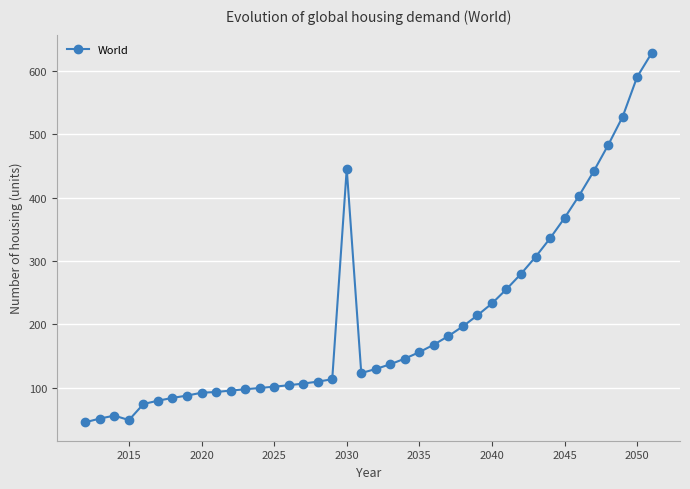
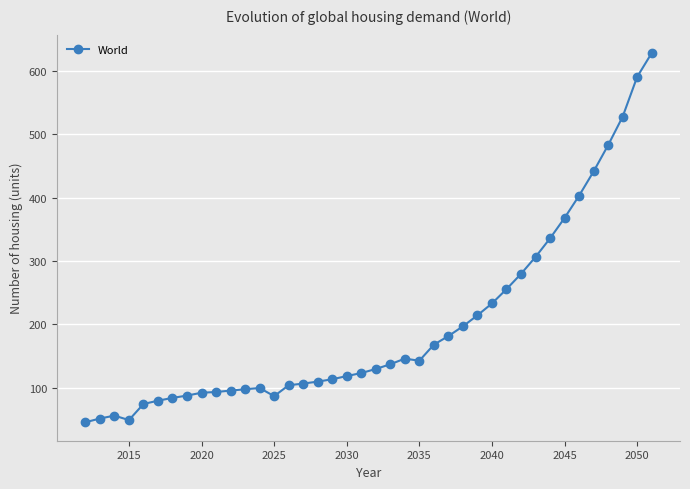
  {
    "2015": 50,
    "2020": 90,
-   "2025": 100,
-   "2030": 450,
-   "2035": 160,
+   "2025": 90,
+   "2030": 120,
+   "2035": 140,
    "2040": 230,
    "2045": 370,
    "2050": 590
  }
